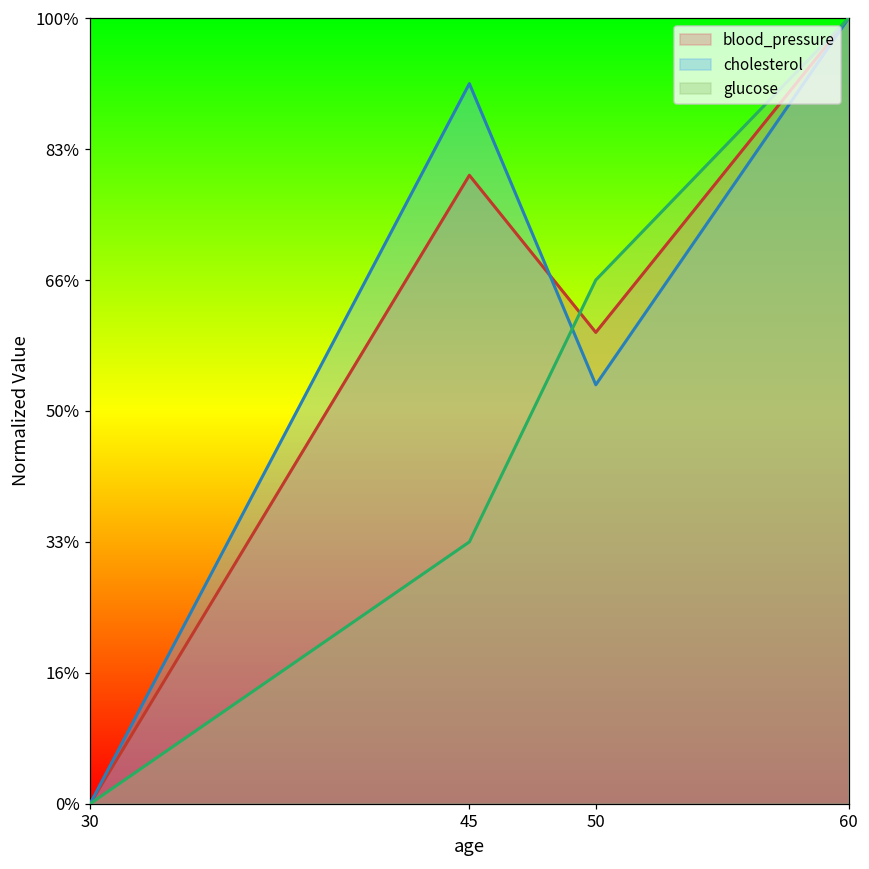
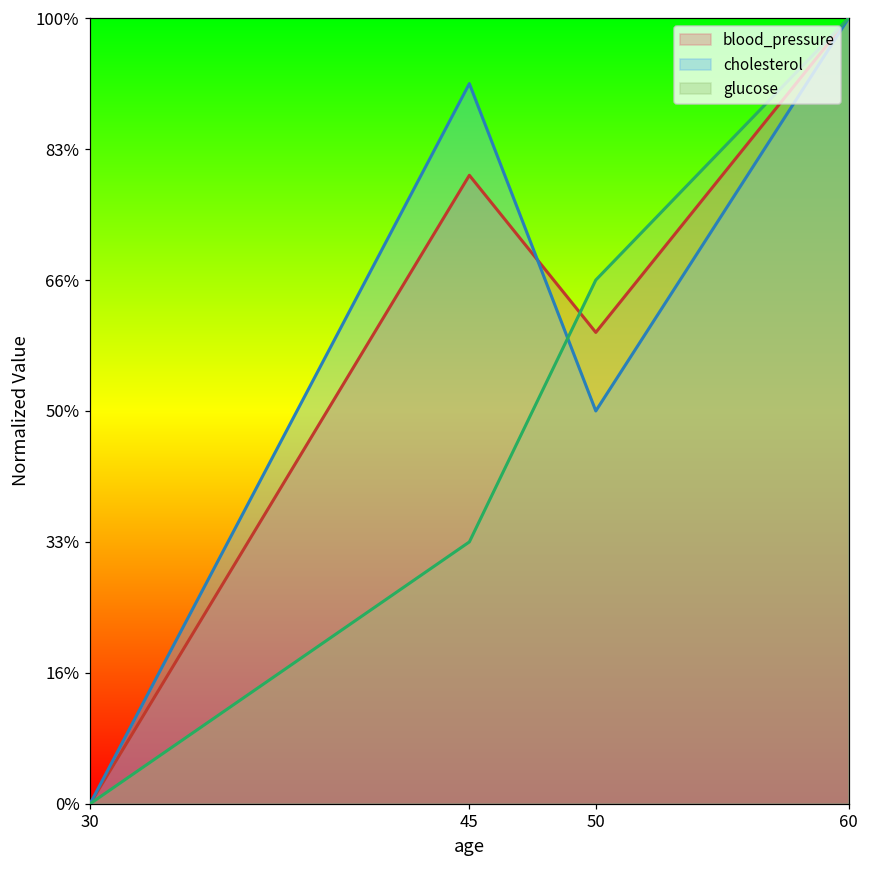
  {
    "cholesterol": {
      "45": "92%",
-     "50": "53%"
+     "50": "50%"
    }
  }
